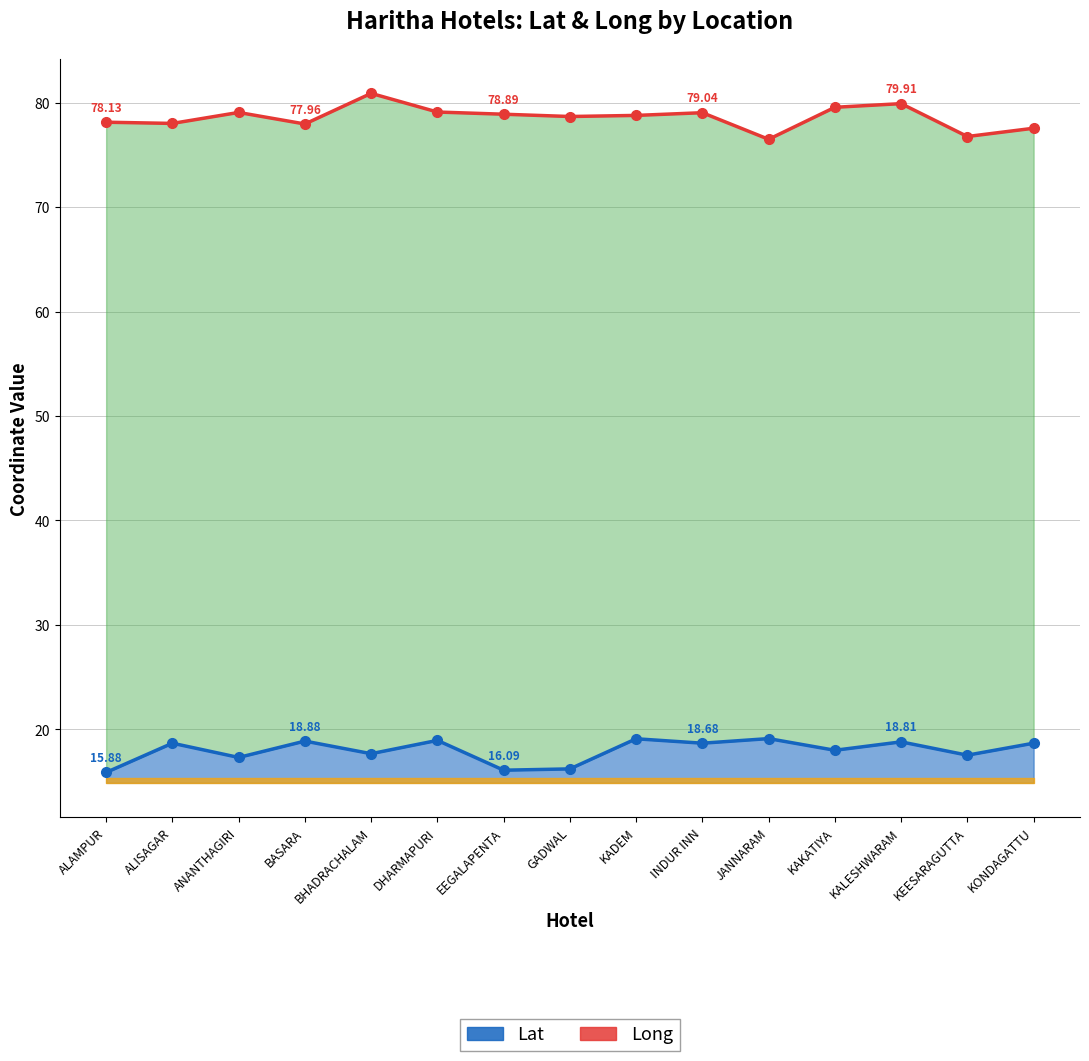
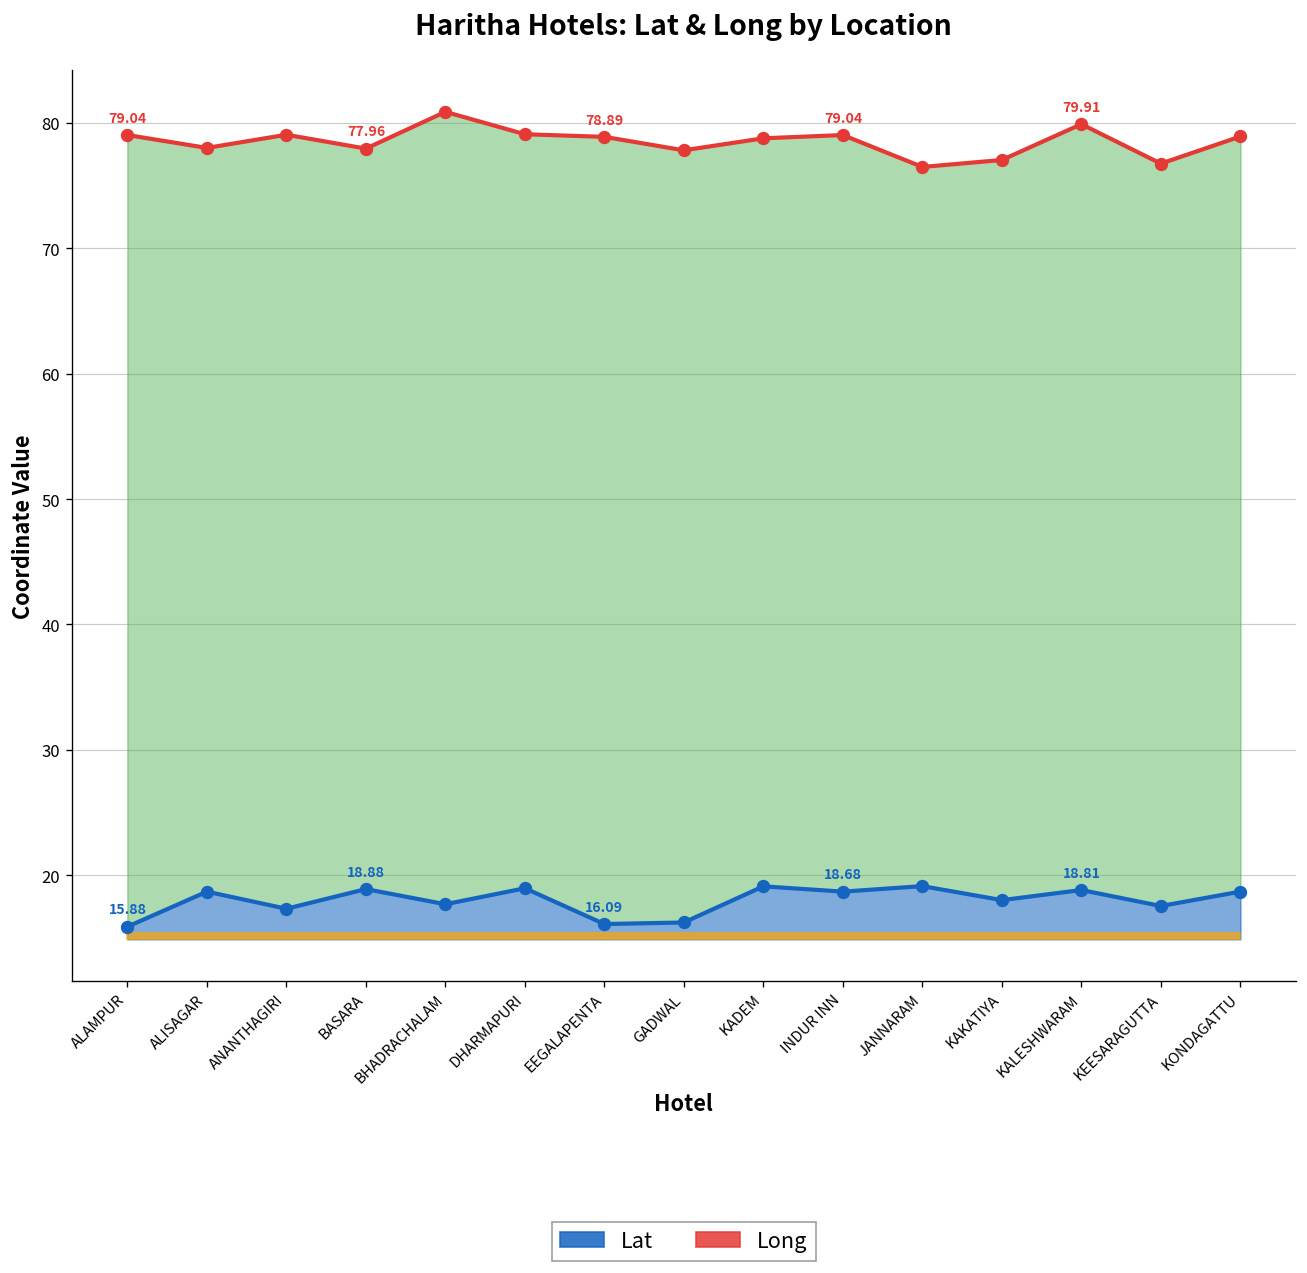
  {
    "Long": {
-     "ALAMPUR": 78.13,
+     "ALAMPUR": 79.04,
      "BASARA": 77.96,
      "EEGALAPENTA": 78.89,
-     "GADWAL": 78.7,
+     "GADWAL": 77.8,
      "INDUR INN": 79.04,
-     "KAKATIYA": 79.6,
+     "KAKATIYA": 77.0,
      "KALESHWARAM": 79.91,
-     "KONDAGATTU": 77.6
+     "KONDAGATTU": 78.9
    }
  }
